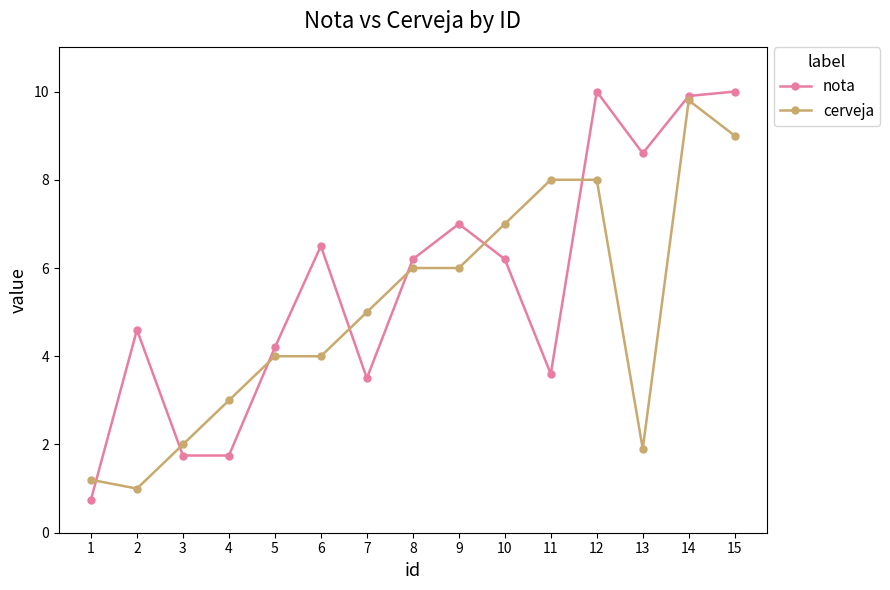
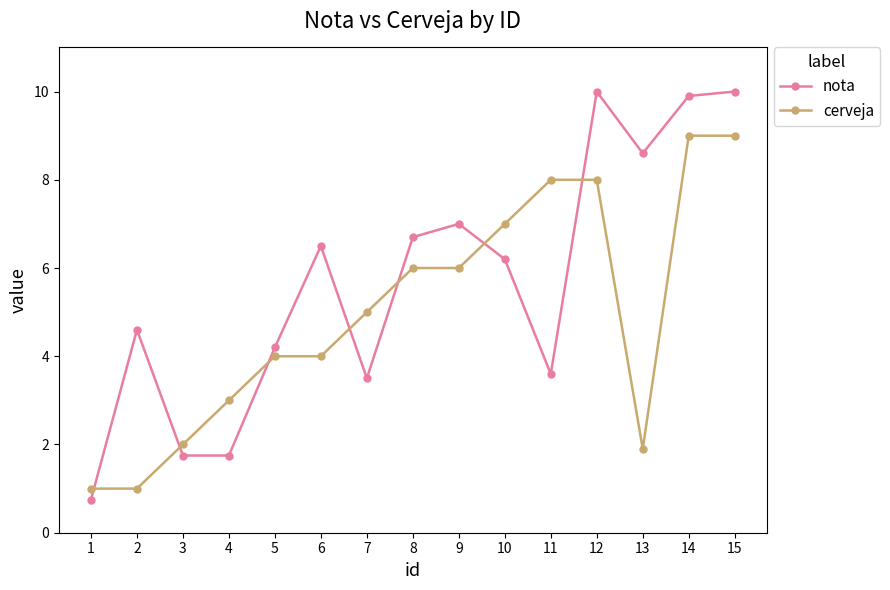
  {
    "nota": {
      "1": 0.8,
      "2": 4.6,
      "3": 1.8,
      "4": 1.8,
      "5": 4.2,
      "6": 6.5,
      "7": 3.5,
-     "8": 6.2,
+     "8": 6.7,
      "9": 7.0,
      "10": 6.2,
      "11": 3.6,
      "12": 10.0,
      "13": 8.6,
      "14": 9.9,
      "15": 10.0
    },
    "cerveja": {
-     "1": 1.2,
+     "1": 1.0,
      "2": 1.0,
      "3": 2.0,
      "4": 3.0,
      "5": 4.0,
      "6": 4.0,
      "7": 5.0,
      "8": 6.0,
      "9": 6.0,
      "10": 7.0,
      "11": 8.0,
      "12": 8.0,
      "13": 1.9,
-     "14": 9.8,
+     "14": 9.0,
      "15": 9.0
    }
  }
